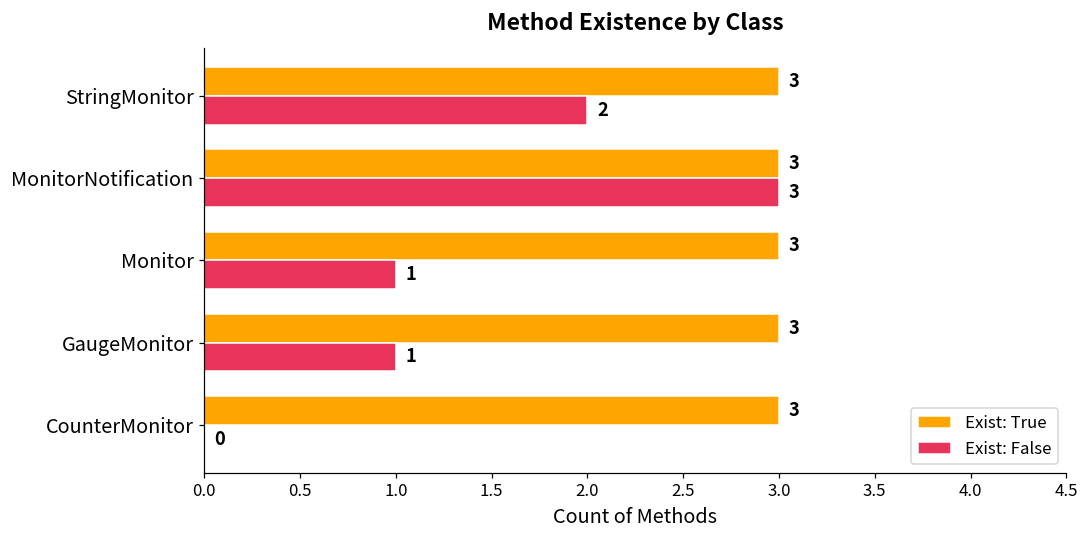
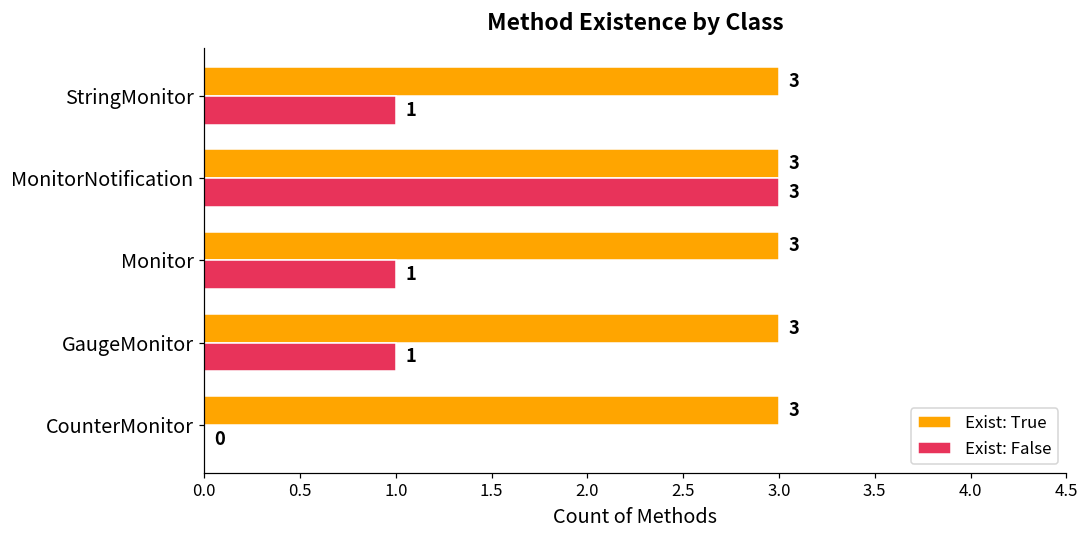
  {
    "Exist: True": {
      "StringMonitor": 3,
      "MonitorNotification": 3,
      "Monitor": 3,
      "GaugeMonitor": 3,
      "CounterMonitor": 3
    },
    "Exist: False": {
-     "StringMonitor": 2,
+     "StringMonitor": 1,
      "MonitorNotification": 3,
      "Monitor": 1,
      "GaugeMonitor": 1,
      "CounterMonitor": 0
    }
  }
